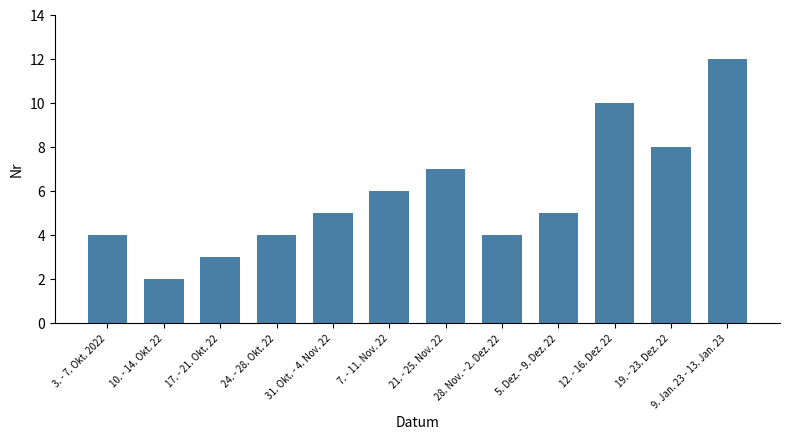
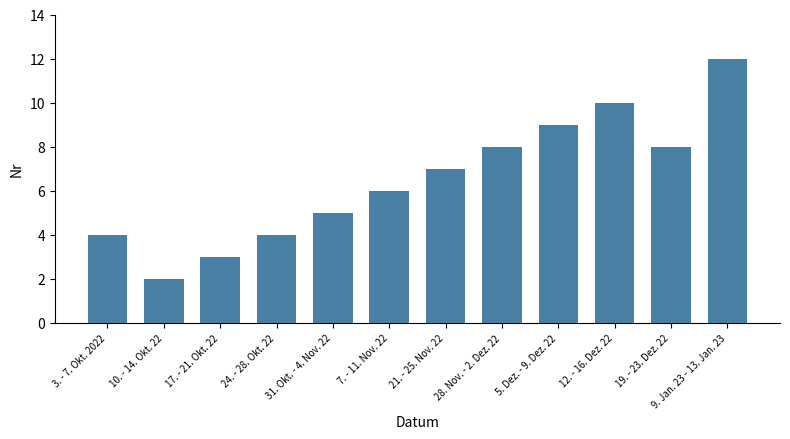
  {
    "3. - 7. Okt. 2022": 4,
    "10. - 14. Okt. 22": 2,
    "17. - 21. Okt. 22": 3,
    "24. - 28. Okt. 22": 4,
    "31. Okt. - 4. Nov. 22": 5,
    "7. - 11. Nov. 22": 6,
    "21. - 25. Nov. 22": 7,
-   "28. Nov. - 2. Dez. 22": 4,
-   "5. Dez. - 9. Dez. 22": 5,
+   "28. Nov. - 2. Dez. 22": 8,
+   "5. Dez. - 9. Dez. 22": 9,
    "12. - 16. Dez. 22": 10,
    "19. - 23. Dez. 22": 8,
    "9. Jan. 23 - 13. Jan. 23": 12
  }
